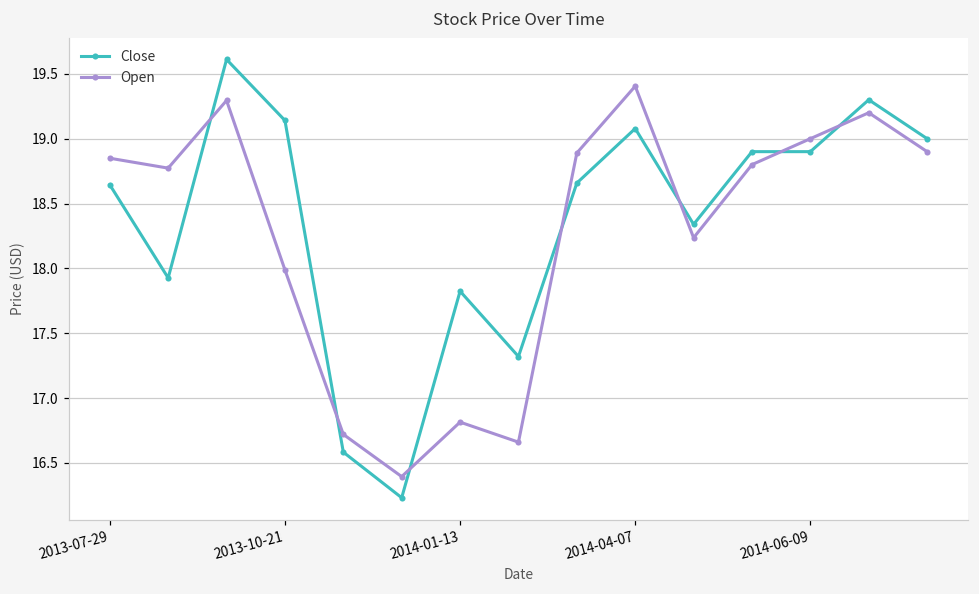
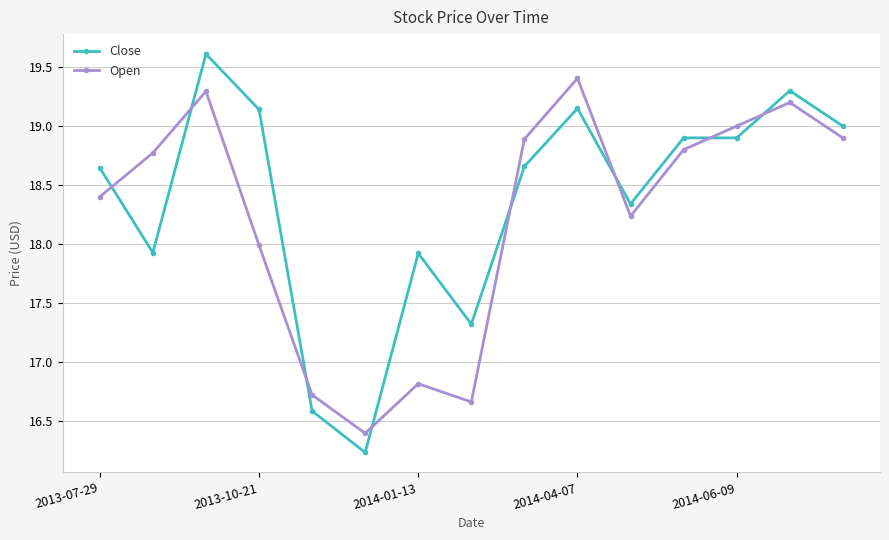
  {
    "Close": {
      "2013-07-29": 18.64,
      "2013-10-21": 19.14,
-     "2014-01-13": 17.82,
-     "2014-04-07": 19.08,
+     "2014-01-13": 17.92,
+     "2014-04-07": 19.15,
      "2014-06-09": 18.90
    },
    "Open": {
-     "2013-07-29": 18.85,
+     "2013-07-29": 18.40,
      "2013-10-21": 17.99,
      "2014-01-13": 16.81,
      "2014-04-07": 19.40,
      "2014-06-09": 19.00
    }
  }
